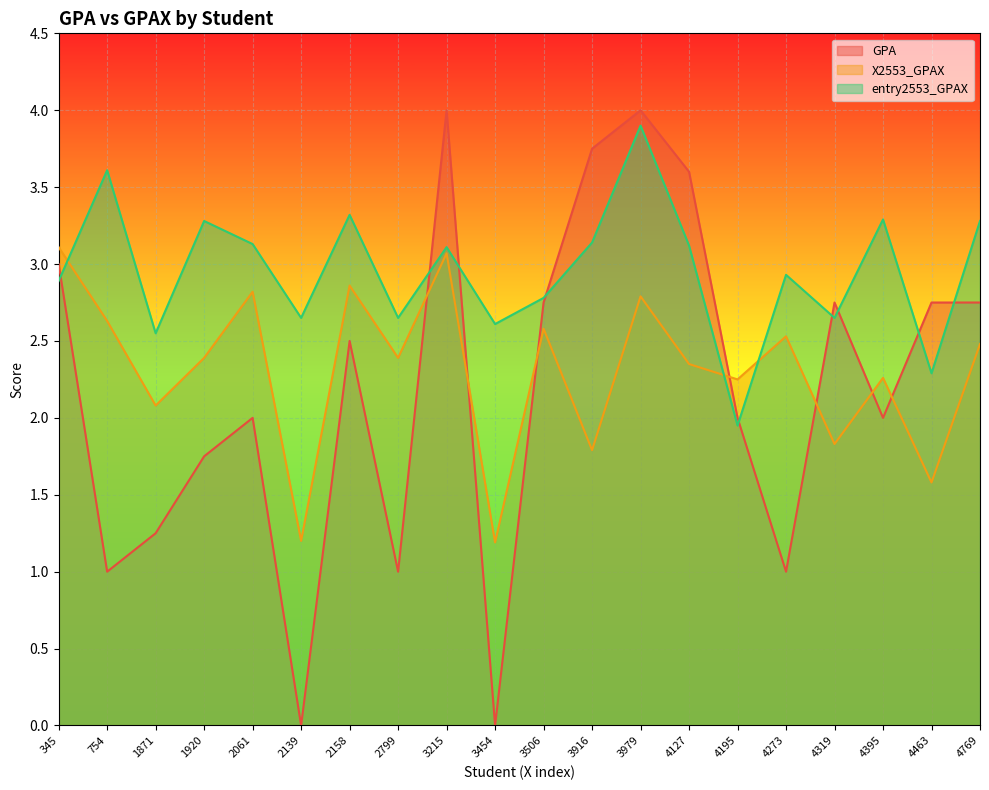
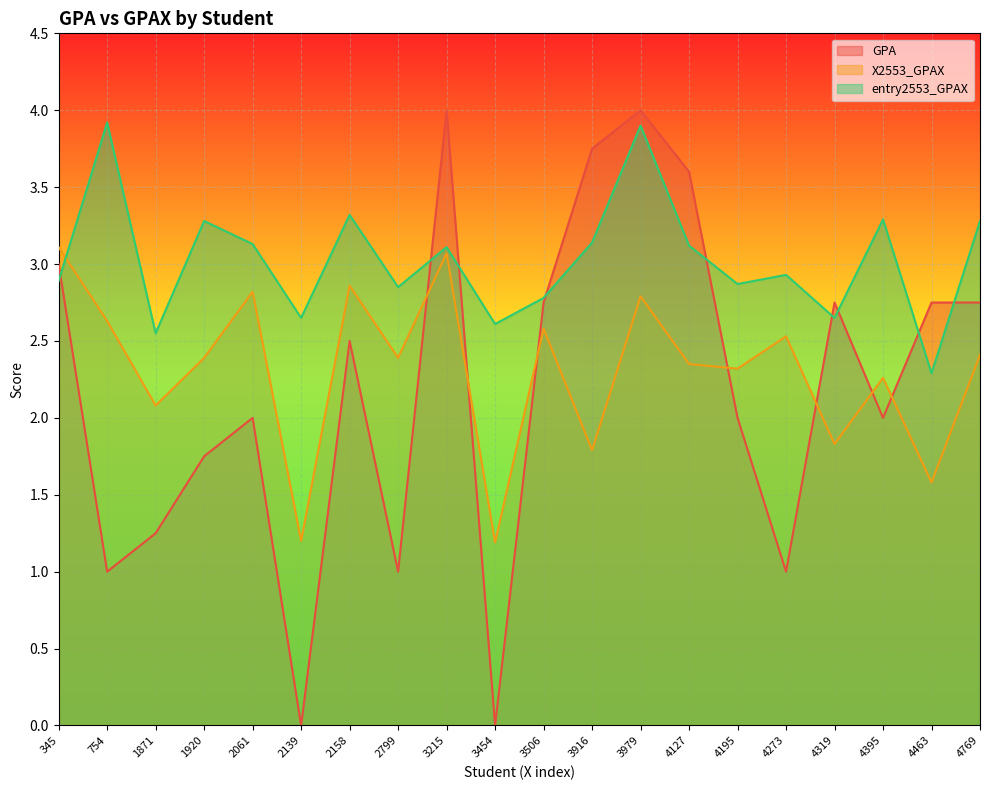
  {
    "GPA": {
      "345": 3.00,
      "754": 1.00,
      "1871": 1.25,
      "1920": 1.75,
      "2061": 2.00,
      "2139": 0.00,
      "2158": 2.50,
      "2799": 1.00,
      "3215": 4.00,
      "3454": 0.00,
      "3506": 2.75,
      "3916": 3.75,
      "3979": 4.00,
      "4127": 3.60,
      "4195": 2.00,
      "4273": 1.00,
      "4319": 2.75,
      "4395": 2.00,
      "4463": 2.75,
      "4769": 2.75
    },
    "X2553_GPAX": {
      "345": 3.11,
      "754": 2.63,
      "1871": 2.08,
      "1920": 2.39,
      "2061": 2.82,
      "2139": 1.20,
      "2158": 2.86,
      "2799": 2.39,
      "3215": 3.07,
      "3454": 1.19,
      "3506": 2.58,
      "3916": 1.79,
      "3979": 2.79,
      "4127": 2.35,
-     "4195": 2.25,
+     "4195": 2.32,
      "4273": 2.53,
      "4319": 1.83,
      "4395": 2.26,
      "4463": 1.58,
-     "4769": 2.48
+     "4769": 2.41
    },
    "entry2553_GPAX": {
      "345": 2.89,
-     "754": 3.61,
+     "754": 3.92,
      "1871": 2.55,
      "1920": 3.28,
      "2061": 3.13,
      "2139": 2.65,
      "2158": 3.32,
-     "2799": 2.65,
+     "2799": 2.85,
      "3215": 3.11,
      "3454": 2.61,
      "3506": 2.78,
      "3916": 3.14,
      "3979": 3.90,
      "4127": 3.12,
-     "4195": 1.95,
+     "4195": 2.87,
      "4273": 2.93,
      "4319": 2.65,
      "4395": 3.29,
      "4463": 2.29,
      "4769": 3.28
    }
  }
